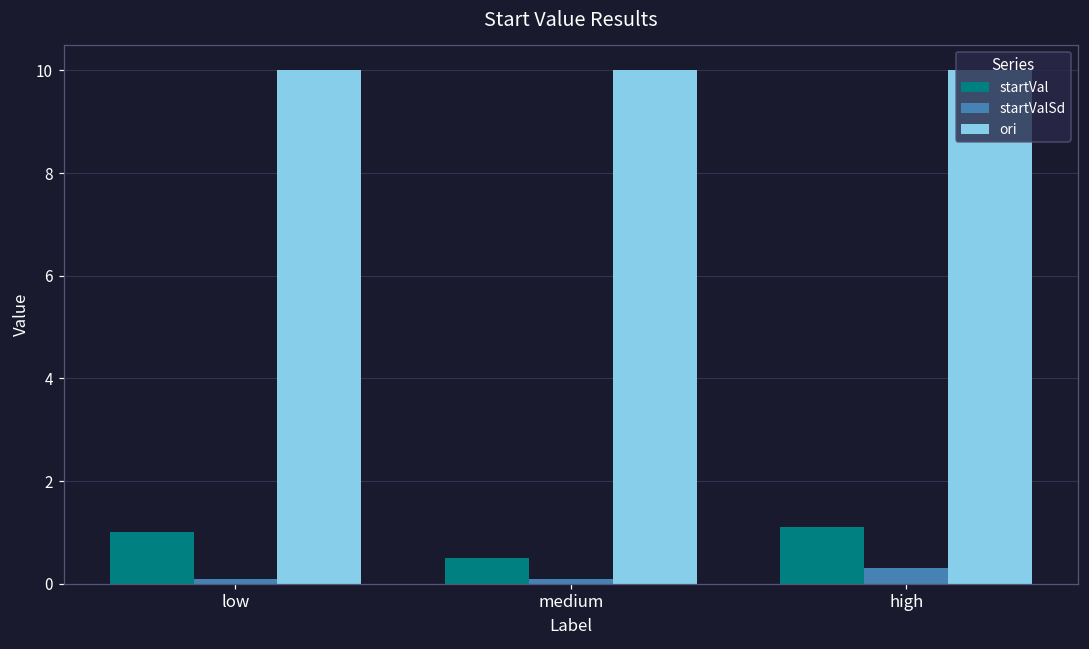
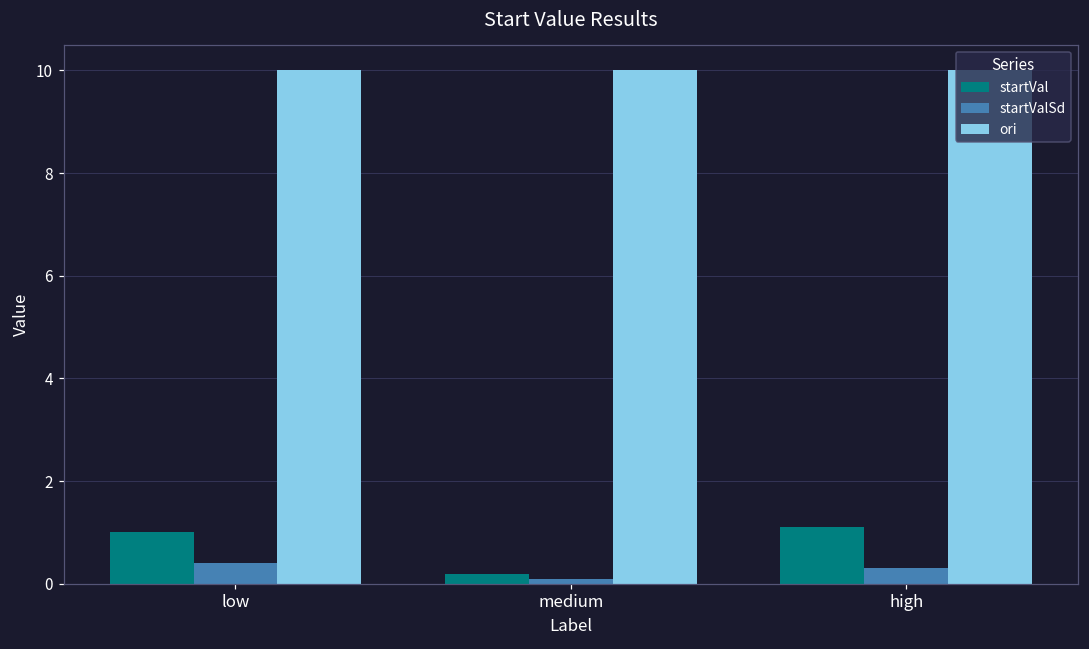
  {
    "startVal": {
      "low": 1.0,
-     "medium": 0.5,
+     "medium": 0.2,
      "high": 1.1
    },
    "startValSd": {
-     "low": 0.1,
+     "low": 0.4,
      "medium": 0.1,
      "high": 0.3
    },
    "ori": {
      "low": 10.0,
      "medium": 10.0
    }
  }
